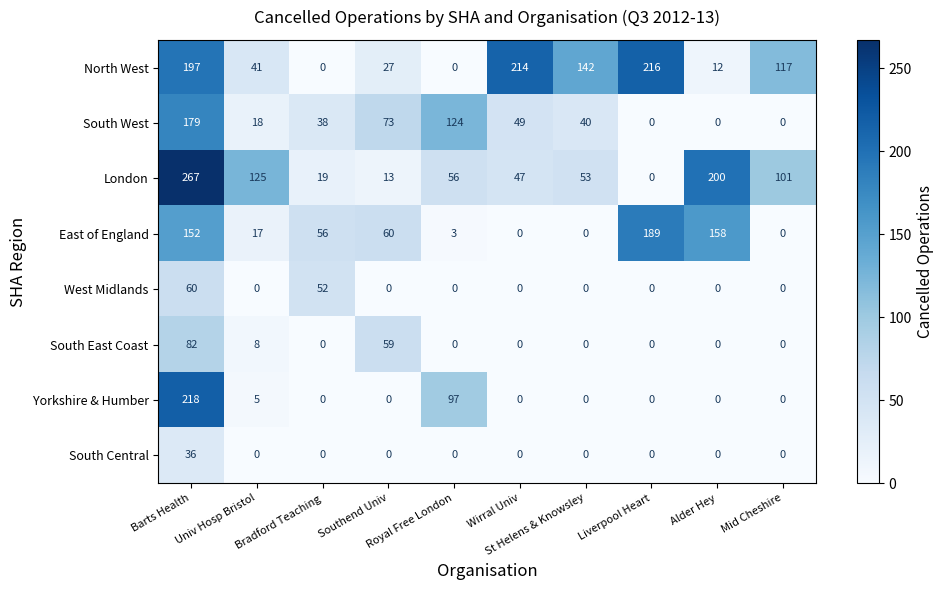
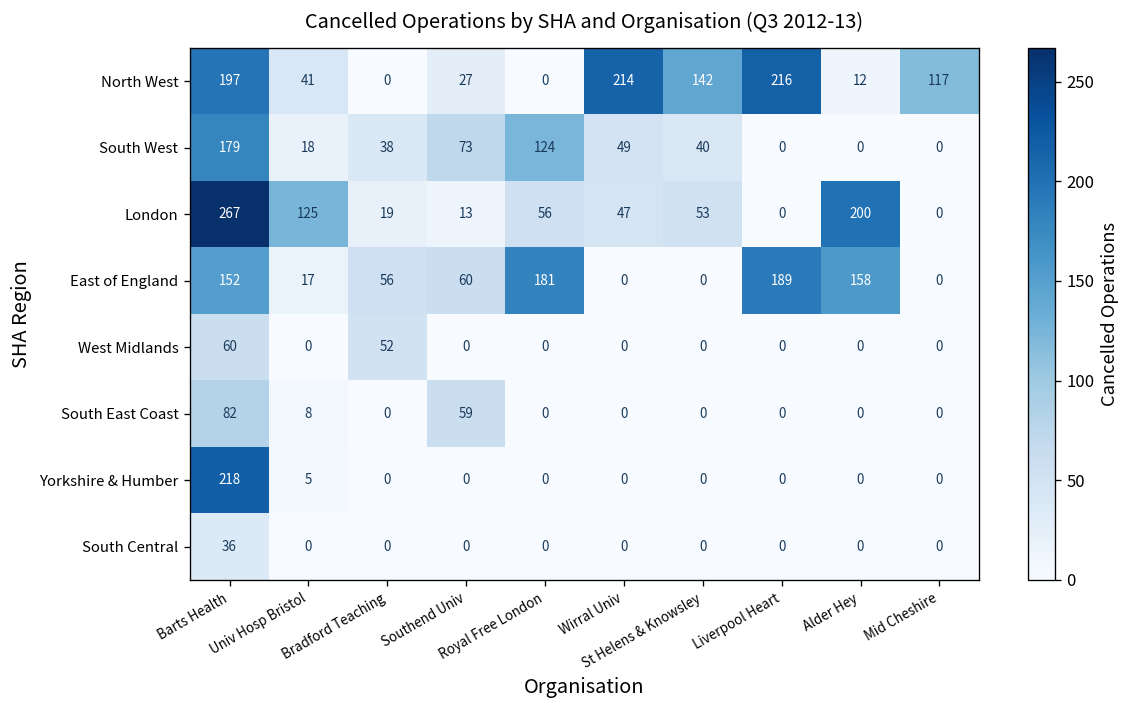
  {
    "North West": {
      "Barts Health": 197,
      "Univ Hosp Bristol": 41,
      "Bradford Teaching": 0,
      "Southend Univ": 27,
      "Royal Free London": 0,
      "Wirral Univ": 214,
      "St Helens & Knowsley": 142,
      "Liverpool Heart": 216,
      "Alder Hey": 12,
      "Mid Cheshire": 117
    },
    "South West": {
      "Barts Health": 179,
      "Univ Hosp Bristol": 18,
      "Bradford Teaching": 38,
      "Southend Univ": 73,
      "Royal Free London": 124,
      "Wirral Univ": 49,
      "St Helens & Knowsley": 40,
      "Liverpool Heart": 0,
      "Alder Hey": 0,
      "Mid Cheshire": 0
    },
    "London": {
      "Barts Health": 267,
      "Univ Hosp Bristol": 125,
      "Bradford Teaching": 19,
      "Southend Univ": 13,
      "Royal Free London": 56,
      "Wirral Univ": 47,
      "St Helens & Knowsley": 53,
      "Liverpool Heart": 0,
      "Alder Hey": 200,
-     "Mid Cheshire": 101
+     "Mid Cheshire": 0
    },
    "East of England": {
      "Barts Health": 152,
      "Univ Hosp Bristol": 17,
      "Bradford Teaching": 56,
      "Southend Univ": 60,
-     "Royal Free London": 3,
+     "Royal Free London": 181,
      "Wirral Univ": 0,
      "St Helens & Knowsley": 0,
      "Liverpool Heart": 189,
      "Alder Hey": 158,
      "Mid Cheshire": 0
    },
    "West Midlands": {
      "Barts Health": 60,
      "Univ Hosp Bristol": 0,
      "Bradford Teaching": 52,
      "Southend Univ": 0,
      "Royal Free London": 0,
      "Wirral Univ": 0,
      "St Helens & Knowsley": 0,
      "Liverpool Heart": 0,
      "Alder Hey": 0,
      "Mid Cheshire": 0
    },
    "South East Coast": {
      "Barts Health": 82,
      "Univ Hosp Bristol": 8,
      "Bradford Teaching": 0,
      "Southend Univ": 59,
      "Royal Free London": 0,
      "Wirral Univ": 0,
      "St Helens & Knowsley": 0,
      "Liverpool Heart": 0,
      "Alder Hey": 0,
      "Mid Cheshire": 0
    },
    "Yorkshire & Humber": {
      "Barts Health": 218,
      "Univ Hosp Bristol": 5,
      "Bradford Teaching": 0,
      "Southend Univ": 0,
-     "Royal Free London": 97,
+     "Royal Free London": 0,
      "Wirral Univ": 0,
      "St Helens & Knowsley": 0,
      "Liverpool Heart": 0,
      "Alder Hey": 0,
      "Mid Cheshire": 0
    },
    "South Central": {
      "Barts Health": 36,
      "Univ Hosp Bristol": 0,
      "Bradford Teaching": 0,
      "Southend Univ": 0,
      "Royal Free London": 0,
      "Wirral Univ": 0,
      "St Helens & Knowsley": 0,
      "Liverpool Heart": 0,
      "Alder Hey": 0,
      "Mid Cheshire": 0
    }
  }
